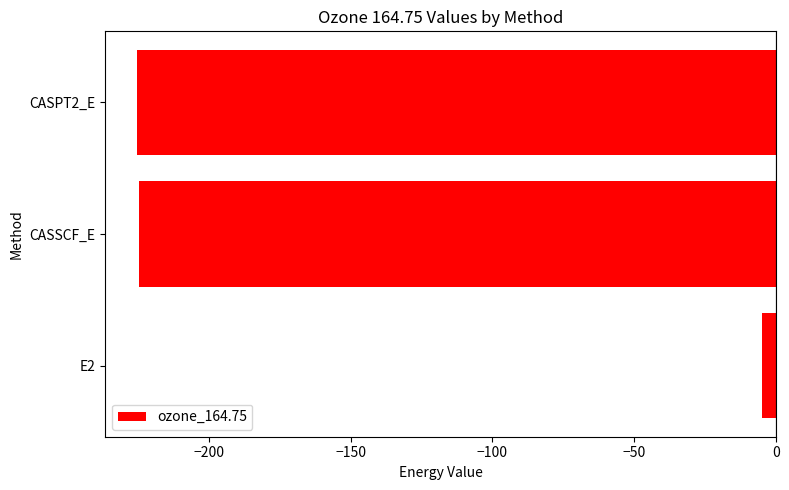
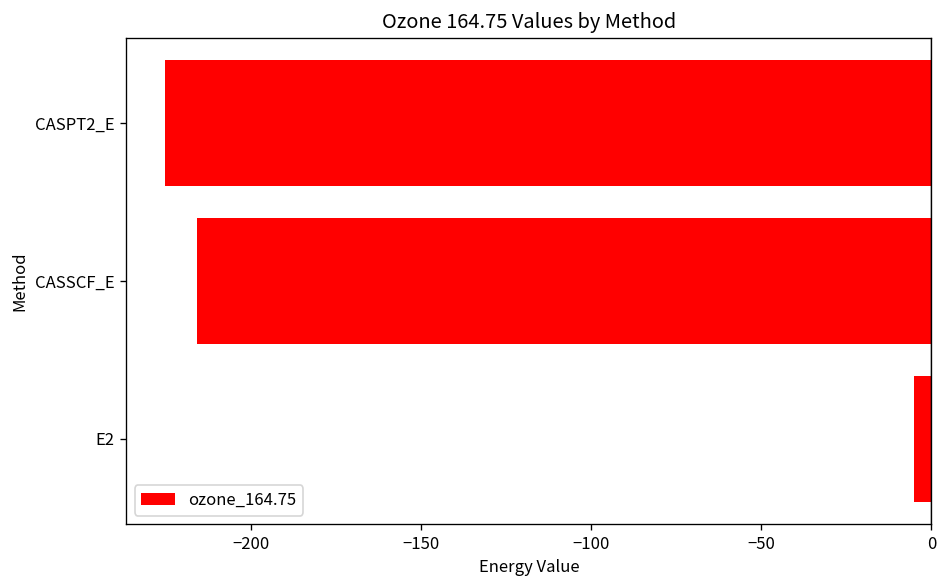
  {
    "CASPT2_E": -225,
-   "CASSCF_E": -224,
+   "CASSCF_E": -216,
    "E2": -5
  }
